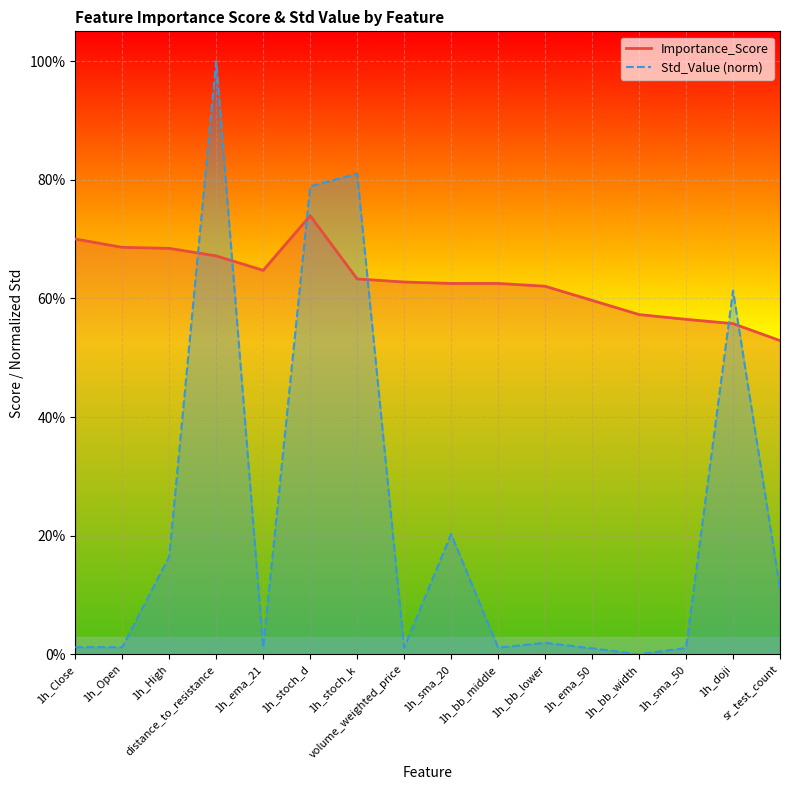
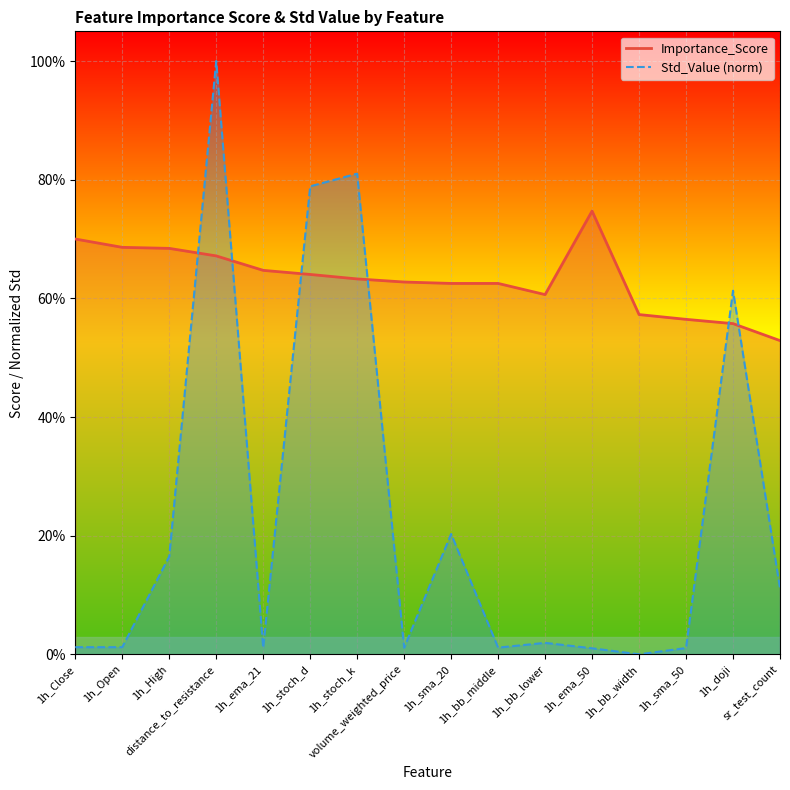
  {
    "Importance_Score": {
      "1h_Close": "70%",
      "1h_Open": "69%",
      "1h_High": "68%",
      "distance_to_resistance": "67%",
      "1h_ema_21": "65%",
-     "1h_stoch_d": "74%",
+     "1h_stoch_d": "64%",
      "1h_stoch_k": "63%",
      "volume_weighted_price": "63%",
      "1h_sma_20": "63%",
      "1h_bb_middle": "63%",
-     "1h_bb_lower": "62%",
-     "1h_ema_50": "60%",
+     "1h_bb_lower": "61%",
+     "1h_ema_50": "75%",
      "1h_bb_width": "57%",
      "1h_sma_50": "56%",
      "1h_doji": "56%",
      "sr_test_count": "53%"
    },
    "Std_Value (norm)": {
      "1h_High": "16%",
      "distance_to_resistance": "100%",
      "1h_stoch_d": "79%",
      "1h_stoch_k": "81%",
      "1h_sma_20": "20%",
      "1h_doji": "61%",
      "sr_test_count": "11%"
    }
  }
